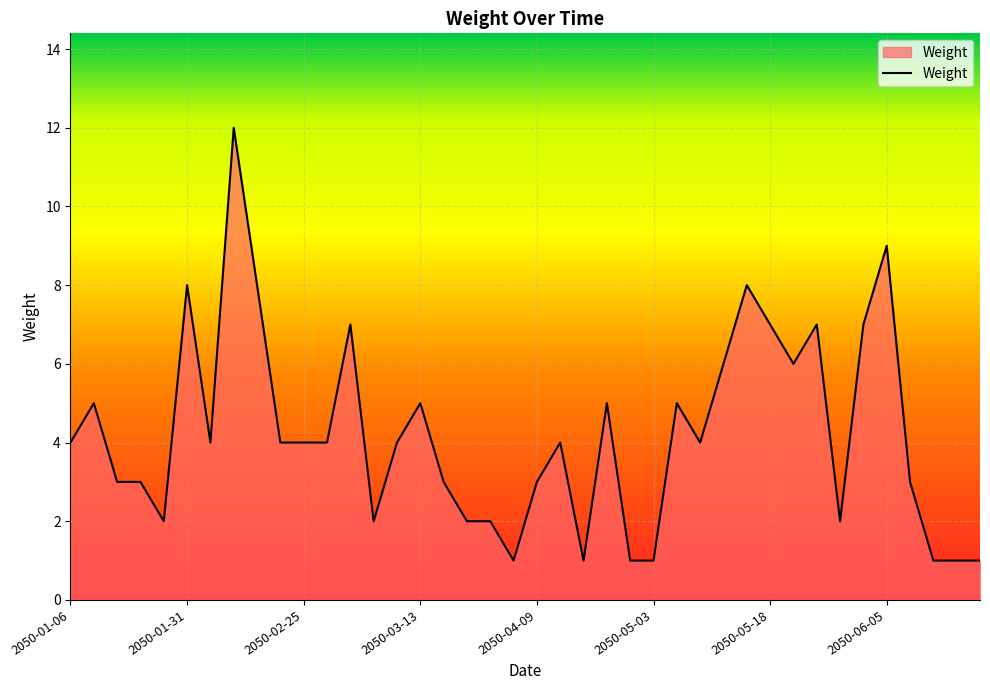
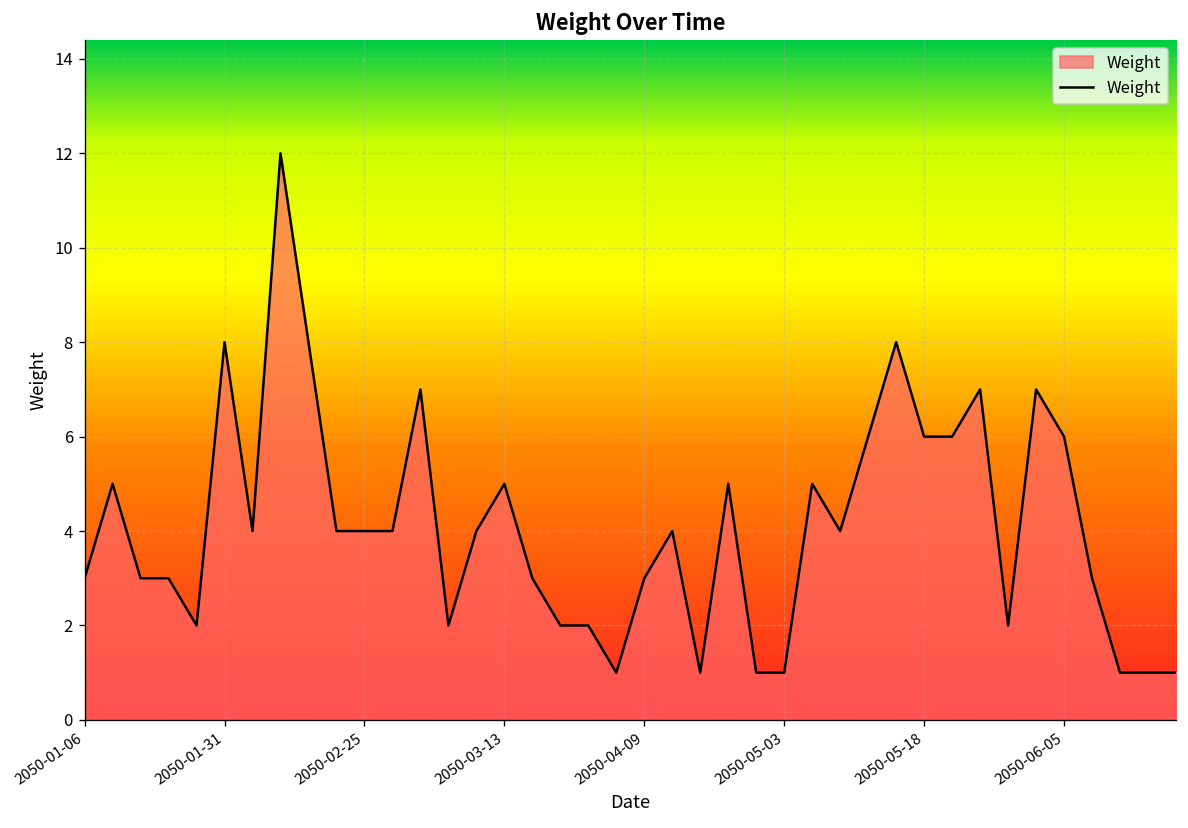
  {
-   "2050-01-06": 4,
+   "2050-01-06": 3,
    "2050-01-31": 8,
    "2050-02-25": 4,
    "2050-03-13": 5,
    "2050-04-09": 3,
    "2050-05-03": 1,
-   "2050-05-18": 7,
-   "2050-06-05": 9
+   "2050-05-18": 6,
+   "2050-06-05": 6
  }
